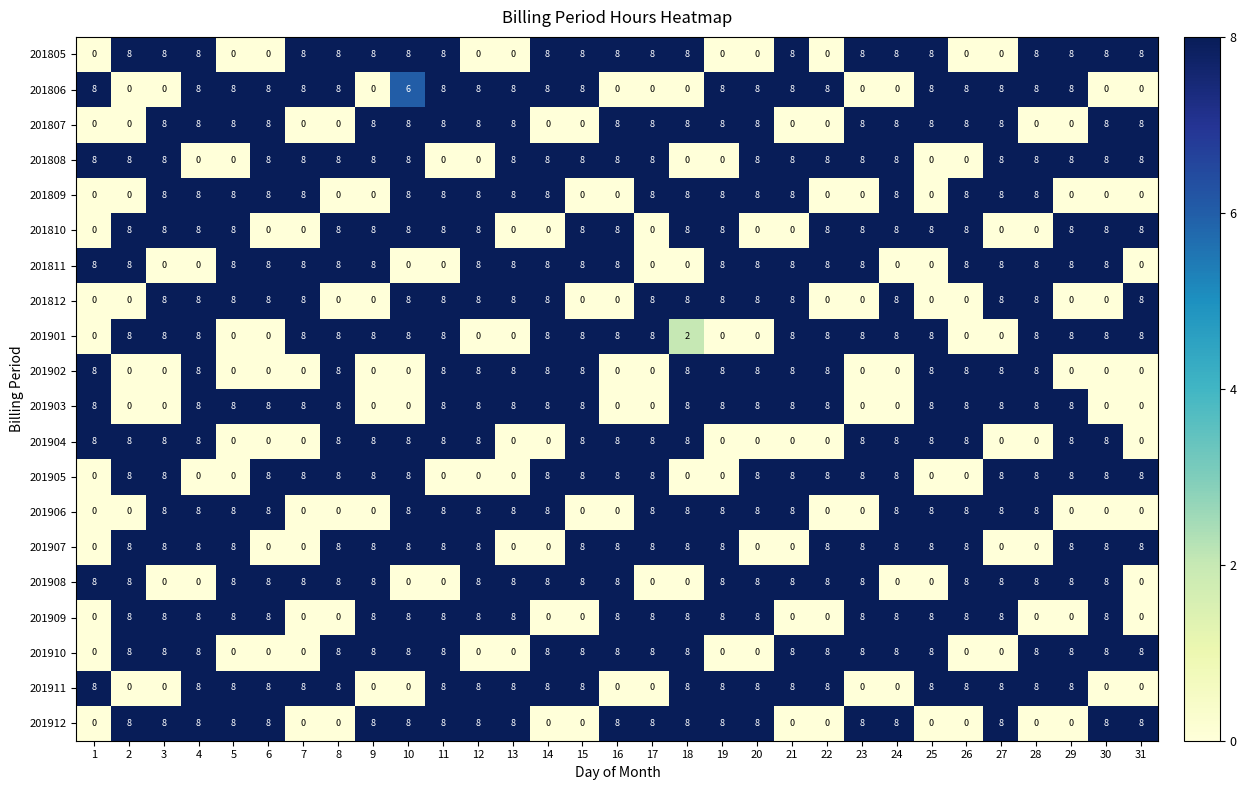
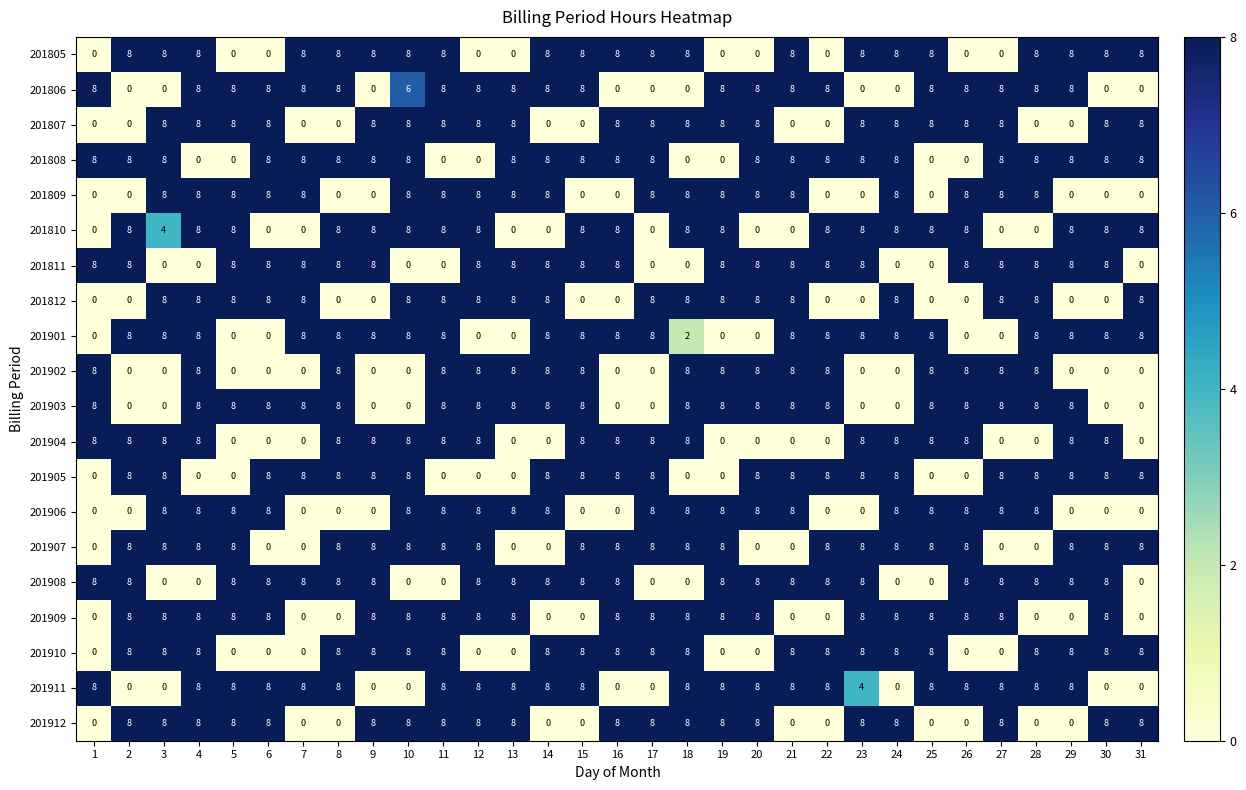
  {
    "201810": {
      "1": 0,
      "2": 8,
-     "3": 8,
+     "3": 4,
      "4": 8,
      "5": 8,
      "6": 0,
      "7": 0,
      "8": 8,
      "9": 8,
      "10": 8,
      "11": 8,
      "12": 8,
      "13": 0,
      "14": 0,
      "15": 8,
      "16": 8,
      "17": 0,
      "18": 8,
      "19": 8,
      "20": 0,
      "21": 0,
      "22": 8,
      "23": 8,
      "24": 8,
      "25": 8,
      "26": 8,
      "27": 0,
      "28": 0,
      "29": 8,
      "30": 8,
      "31": 8
    },
    "201911": {
      "1": 8,
      "2": 0,
      "3": 0,
      "4": 8,
      "5": 8,
      "6": 8,
      "7": 8,
      "8": 8,
      "9": 0,
      "10": 0,
      "11": 8,
      "12": 8,
      "13": 8,
      "14": 8,
      "15": 8,
      "16": 0,
      "17": 0,
      "18": 8,
      "19": 8,
      "20": 8,
      "21": 8,
      "22": 8,
-     "23": 0,
+     "23": 4,
      "24": 0,
      "25": 8,
      "26": 8,
      "27": 8,
      "28": 8,
      "29": 8,
      "30": 0,
      "31": 0
    }
  }
